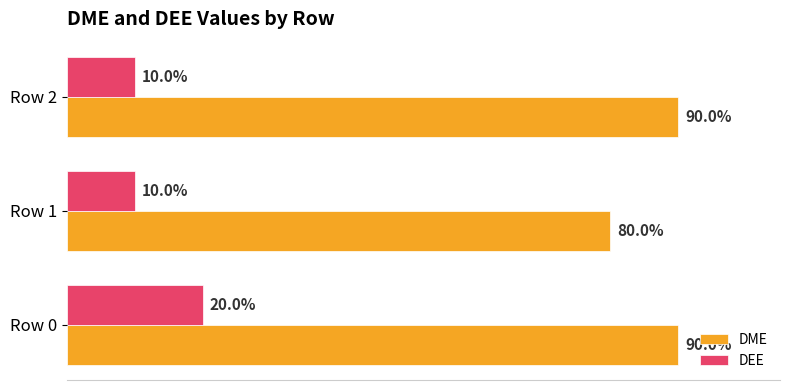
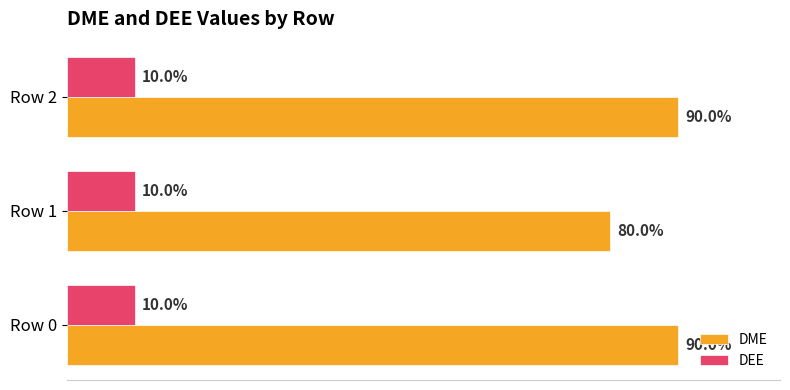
  {
    "DME": {
      "Row 2": "90.0%",
      "Row 1": "80.0%",
      "Row 0": "90.0%"
    },
    "DEE": {
      "Row 2": "10.0%",
      "Row 1": "10.0%",
-     "Row 0": "20.0%"
+     "Row 0": "10.0%"
    }
  }
